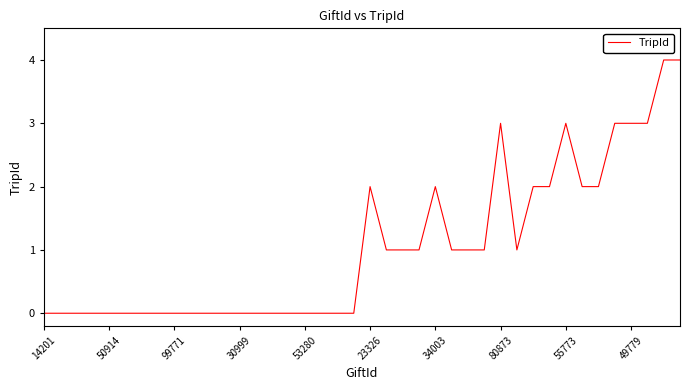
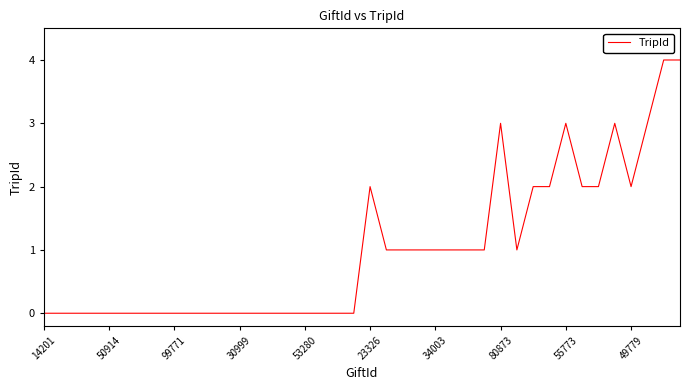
  {
    "14201": 0,
    "50914": 0,
    "99771": 0,
    "30999": 0,
    "53280": 0,
    "23326": 2,
-   "34003": 2,
+   "34003": 1,
    "80873": 3,
    "55773": 3,
-   "49779": 3
+   "49779": 2
  }
